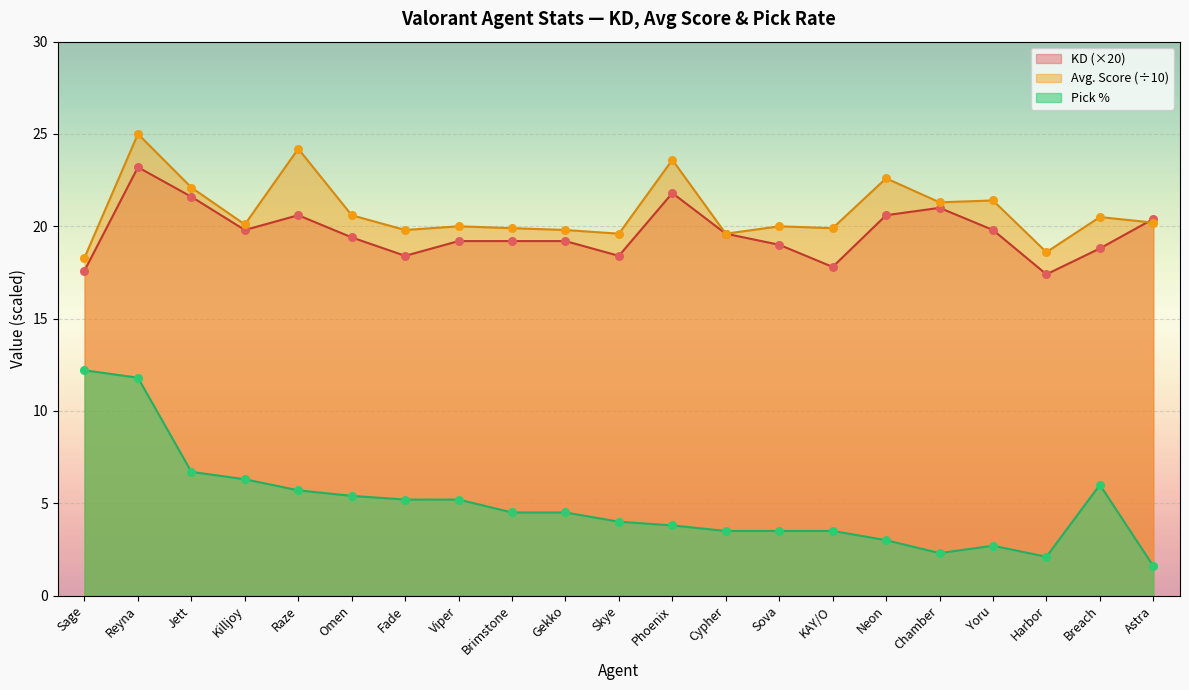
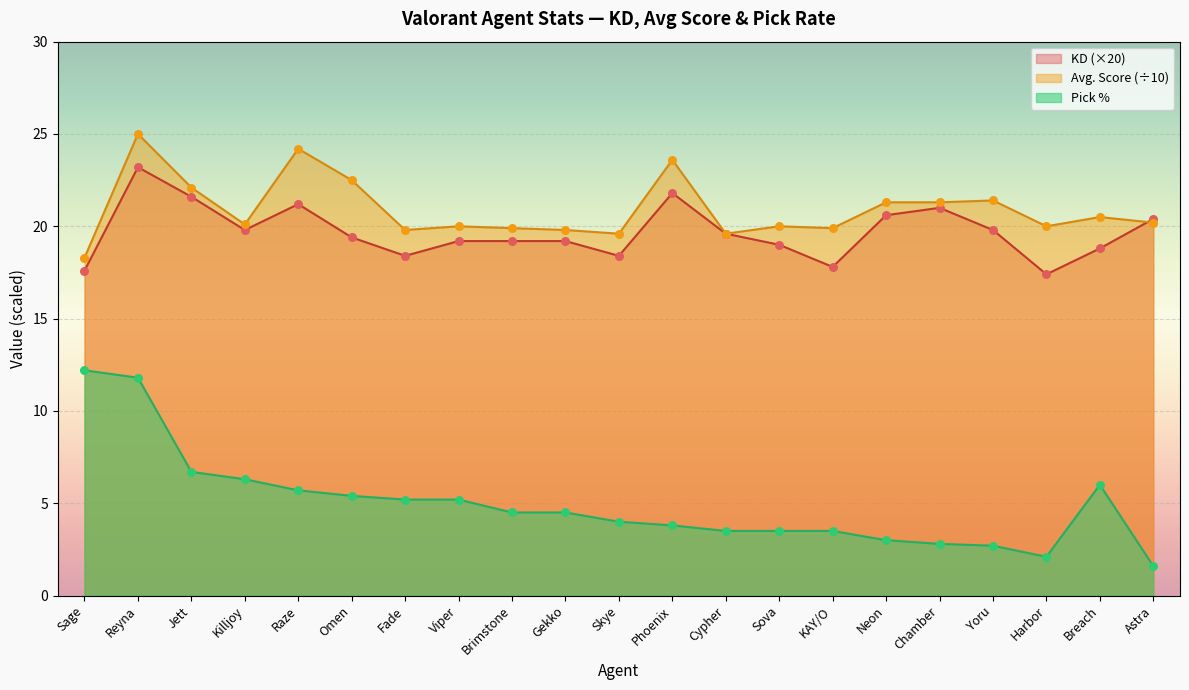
  {
    "KD (×20)": {
      "Sage": 17.6,
      "Reyna": 23.2,
      "Jett": 21.6,
      "Killjoy": 19.8,
-     "Raze": 20.6,
+     "Raze": 21.2,
      "Omen": 19.4,
      "Fade": 18.4,
      "Viper": 19.2,
      "Brimstone": 19.2,
      "Gekko": 19.2,
      "Skye": 18.4,
      "Phoenix": 21.8,
      "Sova": 19.0,
      "KAY/O": 17.8,
      "Neon": 20.6,
      "Chamber": 21.0,
      "Yoru": 19.8,
      "Harbor": 17.4,
      "Breach": 18.8,
      "Astra": 20.4
    },
    "Avg. Score (÷10)": {
      "Sage": 18.3,
      "Reyna": 25.0,
      "Jett": 22.1,
      "Killjoy": 20.1,
      "Raze": 24.2,
-     "Omen": 20.6,
+     "Omen": 22.5,
      "Fade": 19.8,
      "Viper": 20.0,
      "Brimstone": 19.9,
      "Gekko": 19.8,
      "Skye": 19.6,
      "Phoenix": 23.6,
      "Sova": 20.0,
      "KAY/O": 19.9,
-     "Neon": 22.6,
+     "Neon": 21.3,
      "Chamber": 21.3,
      "Yoru": 21.4,
-     "Harbor": 18.6,
+     "Harbor": 20.0,
      "Breach": 20.5,
      "Astra": 20.2
    },
    "Pick %": {
      "Sage": 12.2,
      "Reyna": 11.8,
      "Jett": 6.7,
      "Killjoy": 6.3,
      "Raze": 5.7,
      "Omen": 5.4,
      "Fade": 5.2,
      "Viper": 5.2,
      "Brimstone": 4.5,
      "Gekko": 4.5,
      "Skye": 4.0,
      "Phoenix": 3.8,
      "Cypher": 3.5,
      "Sova": 3.5,
      "KAY/O": 3.5,
      "Neon": 3.0,
-     "Chamber": 2.3,
+     "Chamber": 2.8,
      "Yoru": 2.7,
      "Harbor": 2.1,
      "Breach": 6.0,
      "Astra": 1.6
    }
  }
